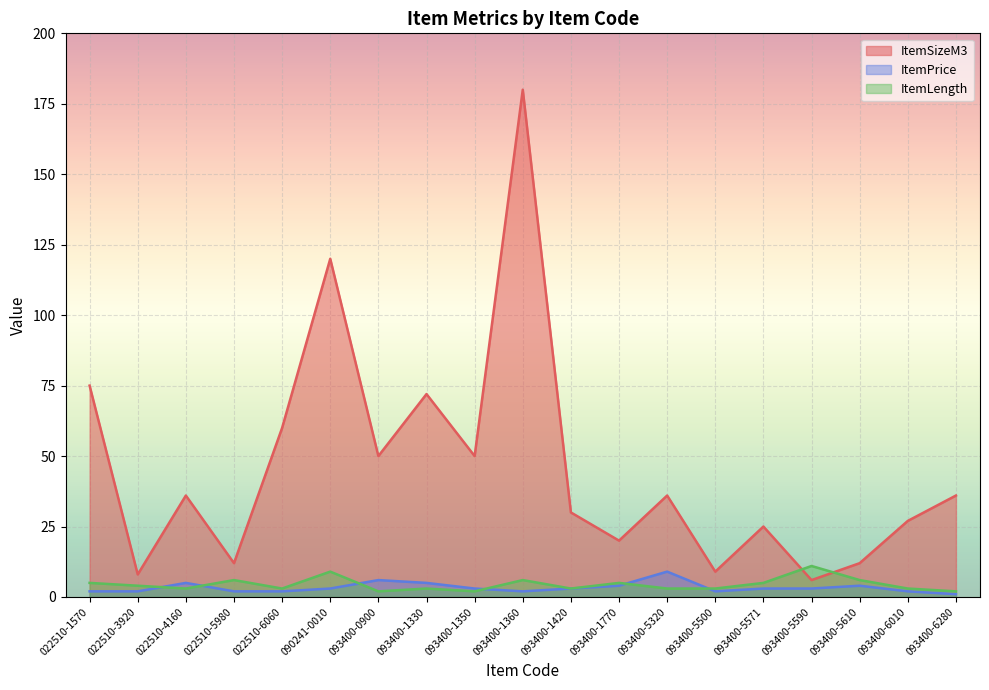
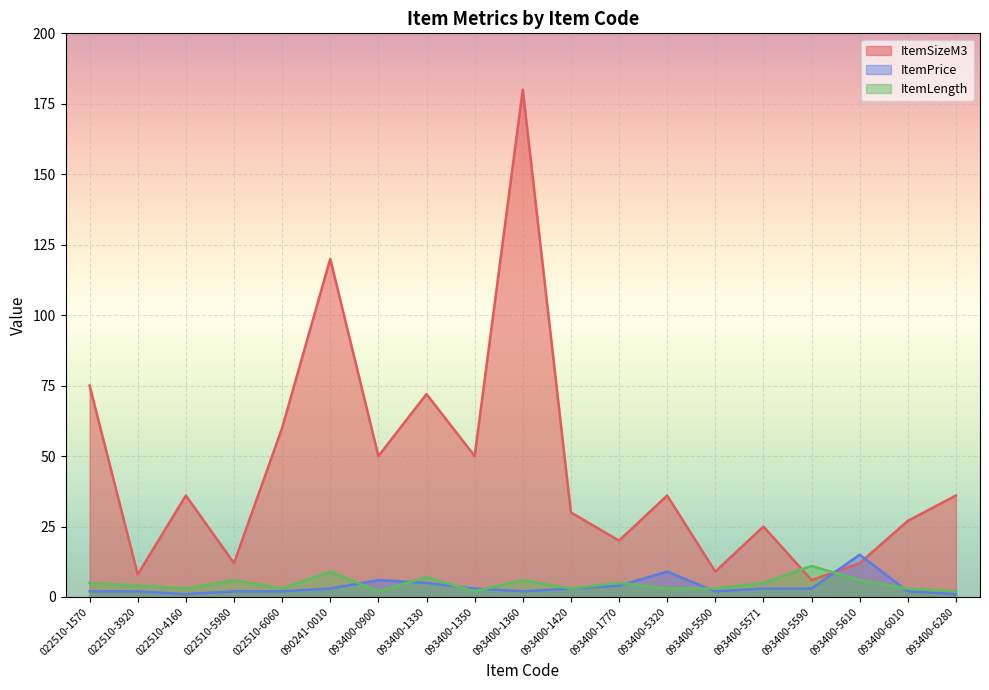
  {
    "ItemSizeM3": {
      "022510-1570": 75,
      "022510-3920": 8,
      "022510-4160": 36,
      "022510-5980": 12,
      "022510-6060": 60,
      "090241-0010": 120,
      "093400-0900": 50,
      "093400-1330": 72,
      "093400-1350": 50,
      "093400-1360": 180,
      "093400-1420": 30,
      "093400-1770": 20,
      "093400-5320": 36,
      "093400-5500": 9,
      "093400-5571": 25,
      "093400-5590": 6,
      "093400-5610": 12,
      "093400-6010": 27,
      "093400-6280": 36
    },
    "ItemPrice": {
      "022510-1570": 2,
      "022510-3920": 2,
-     "022510-4160": 5,
+     "022510-4160": 1,
      "022510-5980": 2,
      "022510-6060": 2,
      "090241-0010": 3,
      "093400-0900": 6,
      "093400-1330": 5,
      "093400-1350": 3,
      "093400-1360": 2,
      "093400-1770": 4,
      "093400-5320": 9,
      "093400-5500": 2,
      "093400-5571": 3,
      "093400-5590": 3,
-     "093400-5610": 4,
+     "093400-5610": 15,
      "093400-6010": 2,
      "093400-6280": 1
    },
    "ItemLength": {
      "022510-1570": 5,
      "022510-3920": 4,
      "022510-4160": 3,
      "022510-5980": 6,
      "022510-6060": 3,
      "090241-0010": 9,
      "093400-0900": 2,
-     "093400-1330": 3,
+     "093400-1330": 7,
      "093400-1350": 2,
      "093400-1360": 6,
      "093400-1770": 5,
      "093400-5320": 3,
      "093400-5500": 3,
      "093400-5571": 5,
      "093400-5590": 11,
      "093400-5610": 6,
      "093400-6010": 3,
      "093400-6280": 2
    }
  }
